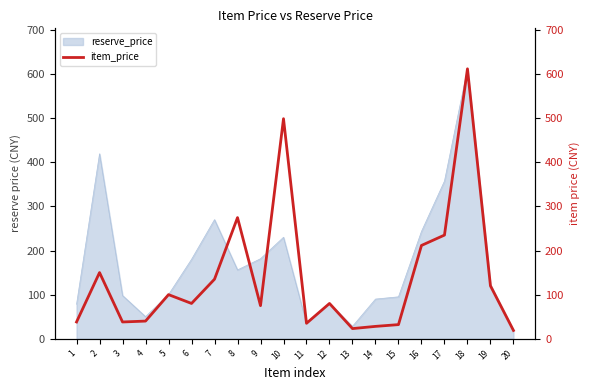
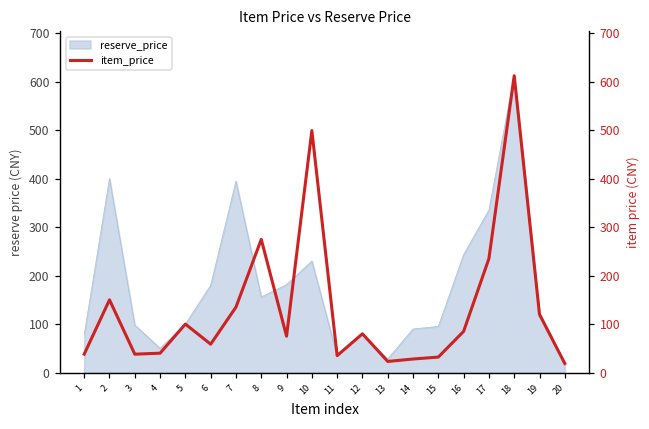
  {
    "reserve_price": {
      "1": 80,
-     "2": 420,
+     "2": 400,
      "3": 100,
      "4": 50,
      "5": 100,
      "6": 180,
-     "7": 270,
+     "7": 390,
      "8": 160,
      "9": 180,
      "10": 230,
      "11": 40,
      "12": 80,
      "13": 30,
      "14": 90,
      "15": 100,
      "16": 240,
-     "17": 360,
+     "17": 340,
      "18": 610,
      "19": 120,
      "20": 20
    },
    "item_price": {
      "1": 40,
      "2": 150,
      "3": 40,
      "4": 40,
      "5": 100,
-     "6": 80,
+     "6": 60,
      "7": 140,
      "8": 270,
      "9": 80,
      "10": 500,
      "11": 40,
      "12": 80,
      "13": 20,
      "14": 30,
      "15": 30,
-     "16": 210,
+     "16": 90,
      "17": 240,
      "18": 610,
      "19": 120,
      "20": 20
    }
  }
